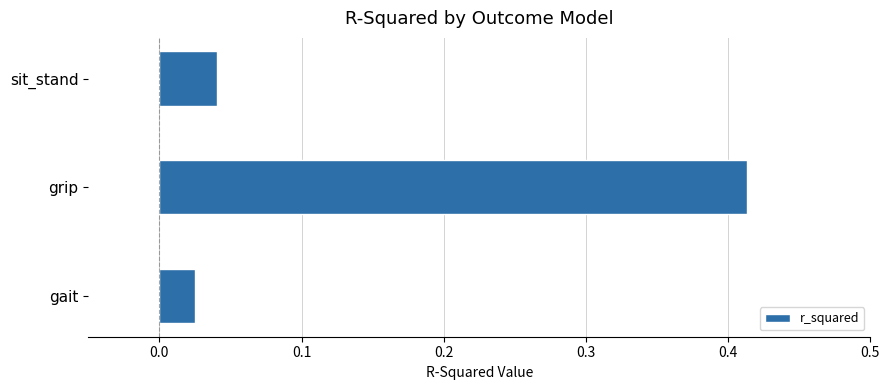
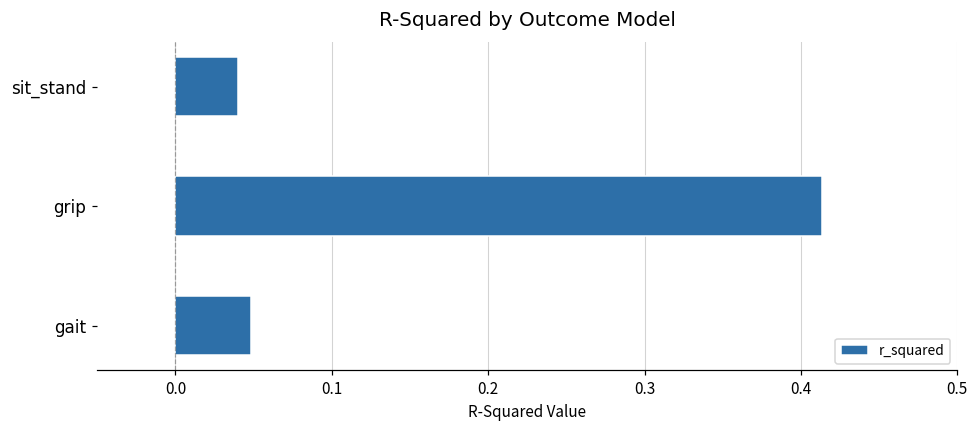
  {
    "sit_stand": 0.040,
    "grip": 0.414,
-   "gait": 0.025
+   "gait": 0.049
  }
